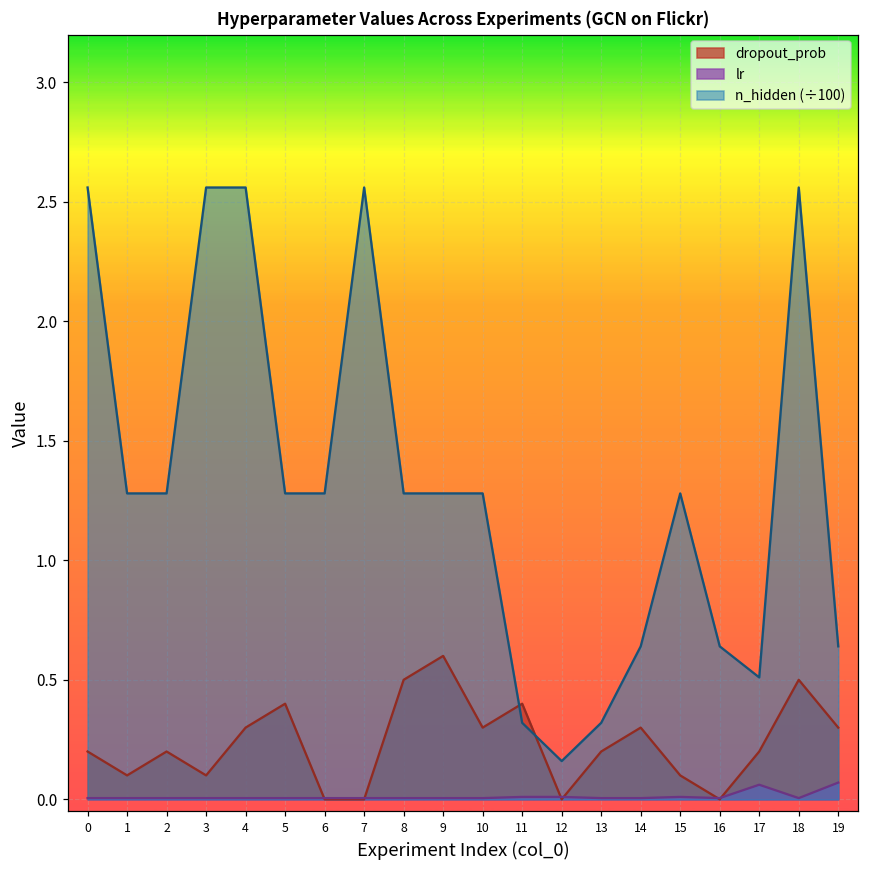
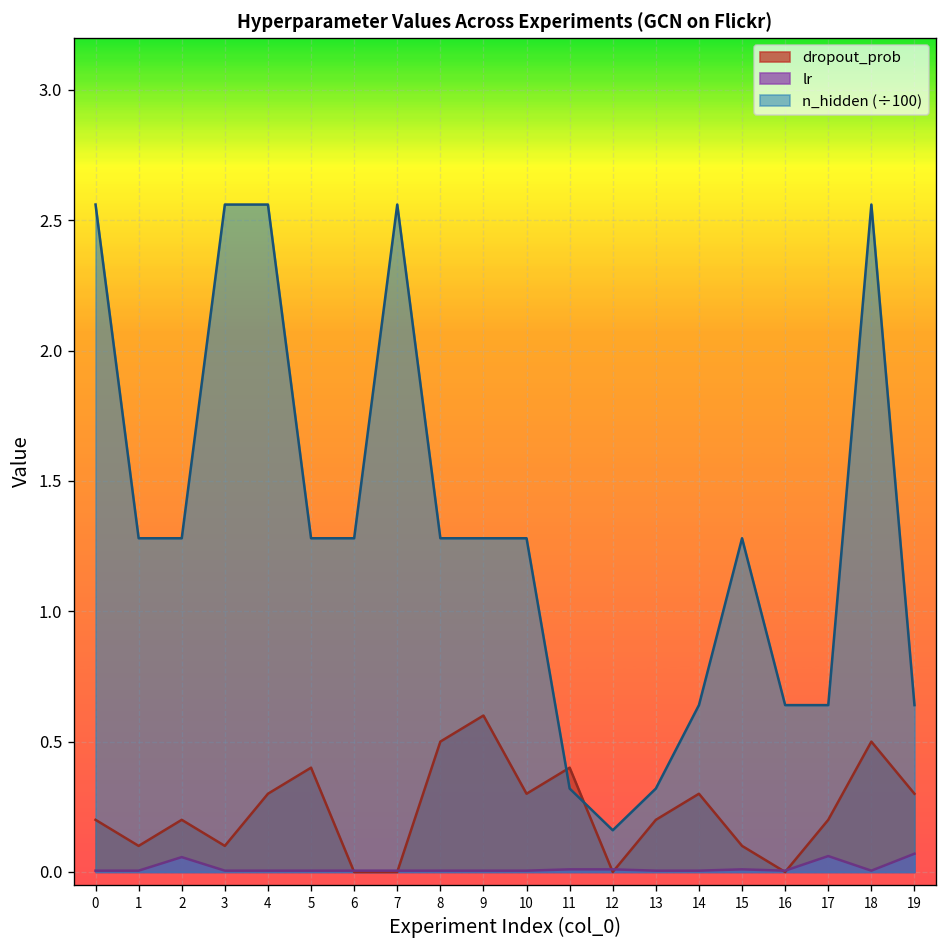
  {
    "dropout_prob": {
      "0": 0.20,
      "1": 0.10,
      "2": 0.20,
      "3": 0.10,
      "4": 0.30,
      "5": 0.40,
      "8": 0.50,
      "9": 0.60,
      "10": 0.30,
      "11": 0.40,
      "13": 0.20,
      "14": 0.30,
      "15": 0.10,
      "17": 0.20,
      "18": 0.50,
      "19": 0.30
    },
    "lr": {
      "0": 0.01,
      "1": 0.01,
-     "2": 0.01,
+     "2": 0.06,
      "3": 0.01,
      "4": 0.01,
      "5": 0.01,
      "8": 0.01,
      "9": 0.01,
      "10": 0.01,
      "11": 0.01,
      "13": 0.01,
      "14": 0.01,
      "15": 0.01,
      "17": 0.06,
      "18": 0.01,
      "19": 0.07
    },
    "n_hidden (÷100)": {
      "0": 2.56,
      "1": 1.28,
      "2": 1.28,
      "3": 2.56,
      "4": 2.56,
      "5": 1.28,
      "6": 1.28,
      "7": 2.56,
      "8": 1.28,
      "9": 1.28,
      "10": 1.28,
      "11": 0.32,
      "12": 0.16,
      "13": 0.32,
      "14": 0.64,
      "15": 1.28,
      "16": 0.64,
-     "17": 0.51,
+     "17": 0.64,
      "18": 2.56,
      "19": 0.64
    }
  }
